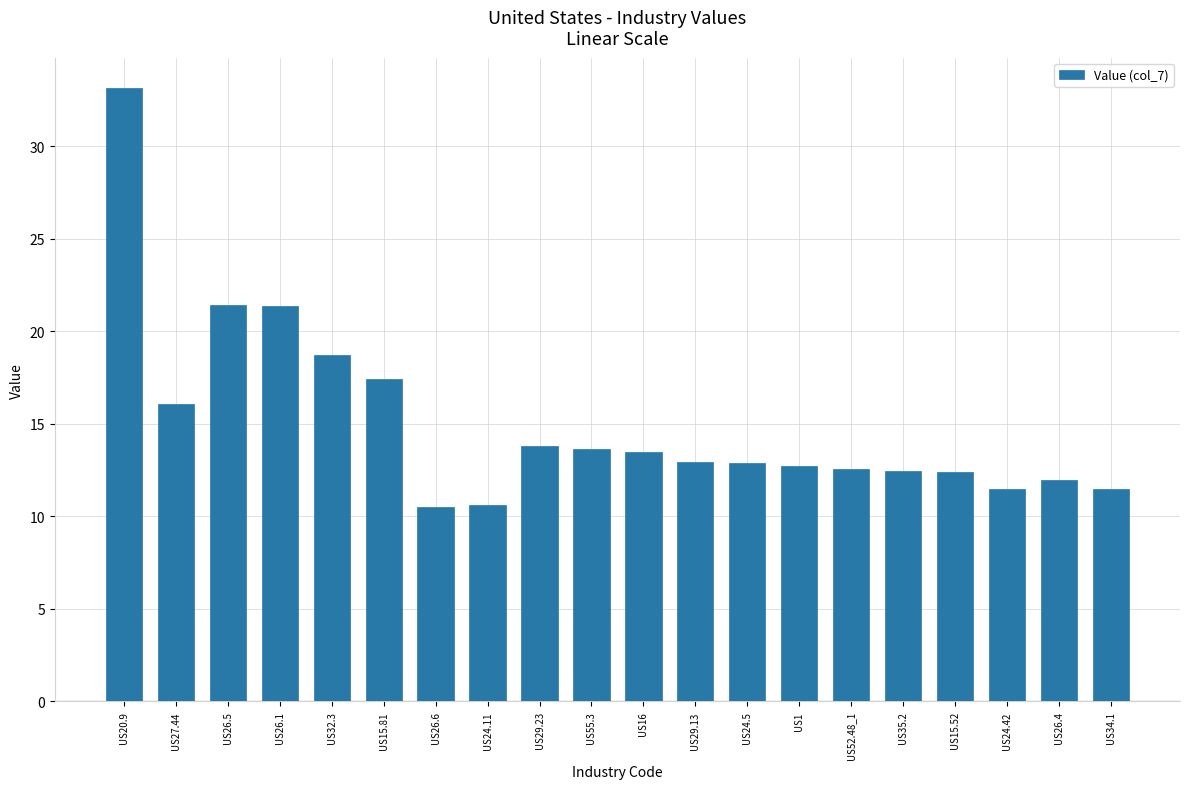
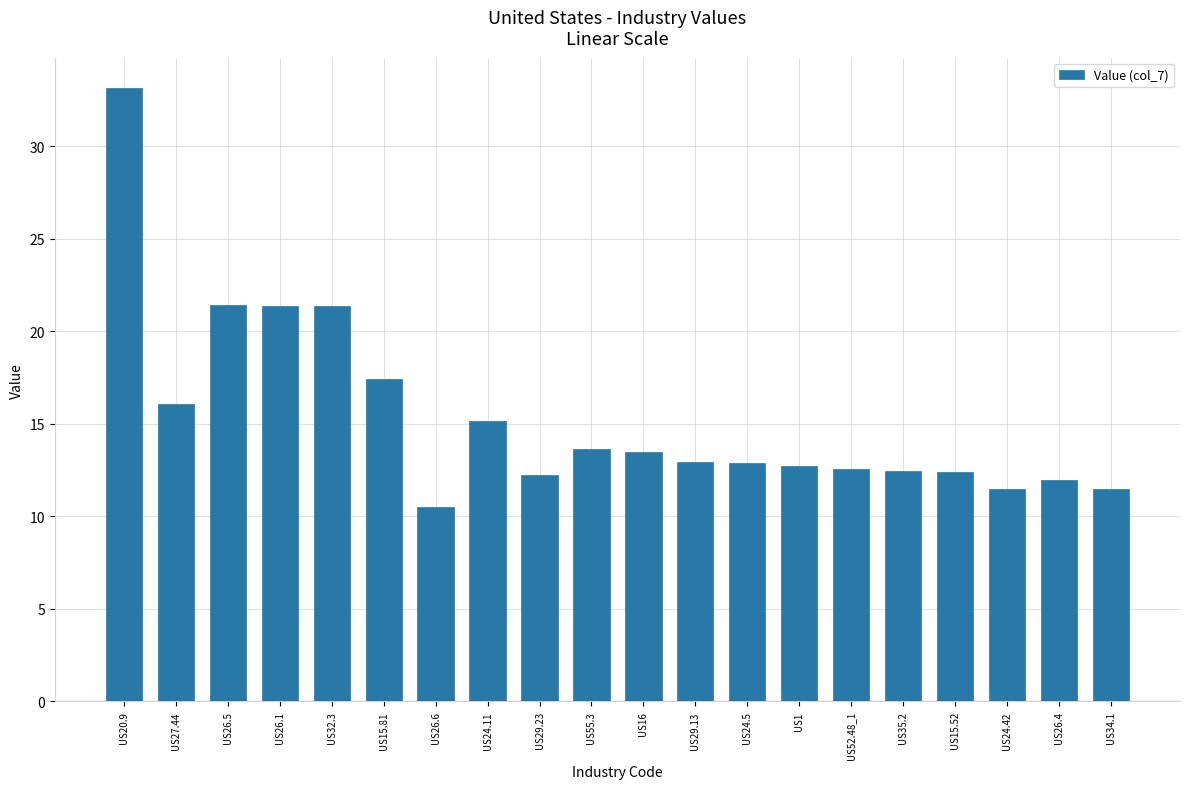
  {
    "US20.9": 33.1,
    "US27.44": 16.1,
    "US26.5": 21.4,
    "US26.1": 21.4,
-   "US32.3": 18.7,
+   "US32.3": 21.4,
    "US15.81": 17.4,
    "US26.6": 10.5,
-   "US24.11": 10.6,
-   "US29.23": 13.8,
+   "US24.11": 15.2,
+   "US29.23": 12.2,
    "US55.3": 13.6,
    "US16": 13.5,
    "US29.13": 12.9,
    "US24.5": 12.9,
    "US1": 12.7,
    "US52.48_1": 12.6,
    "US35.2": 12.4,
    "US15.52": 12.4,
    "US24.42": 11.5,
    "US26.4": 11.9,
    "US34.1": 11.5
  }
